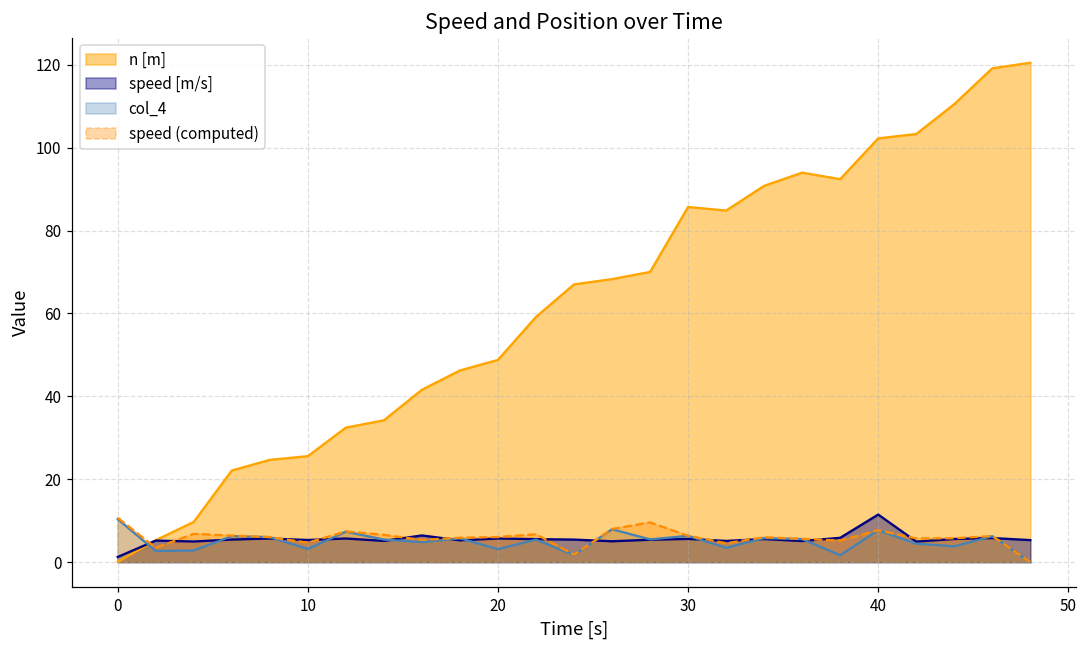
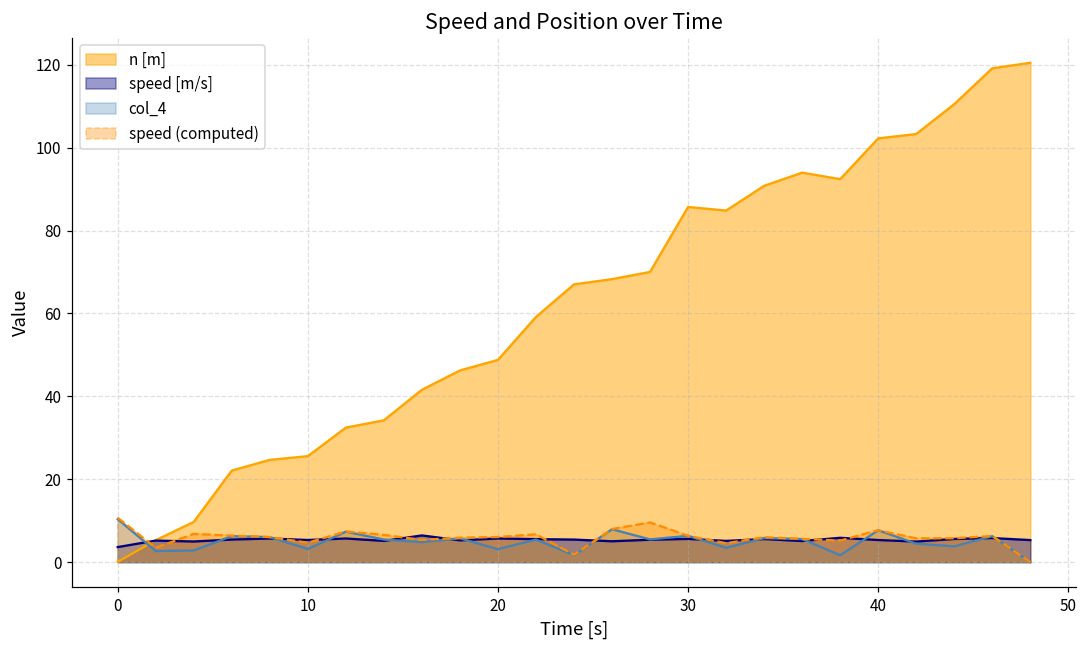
  {
    "speed [m/s]": {
-     "0": 1,
+     "0": 4,
      "30": 6,
-     "40": 11
+     "40": 5
    },
    "col_4": {
      "10": 3,
      "20": 3
    }
  }
